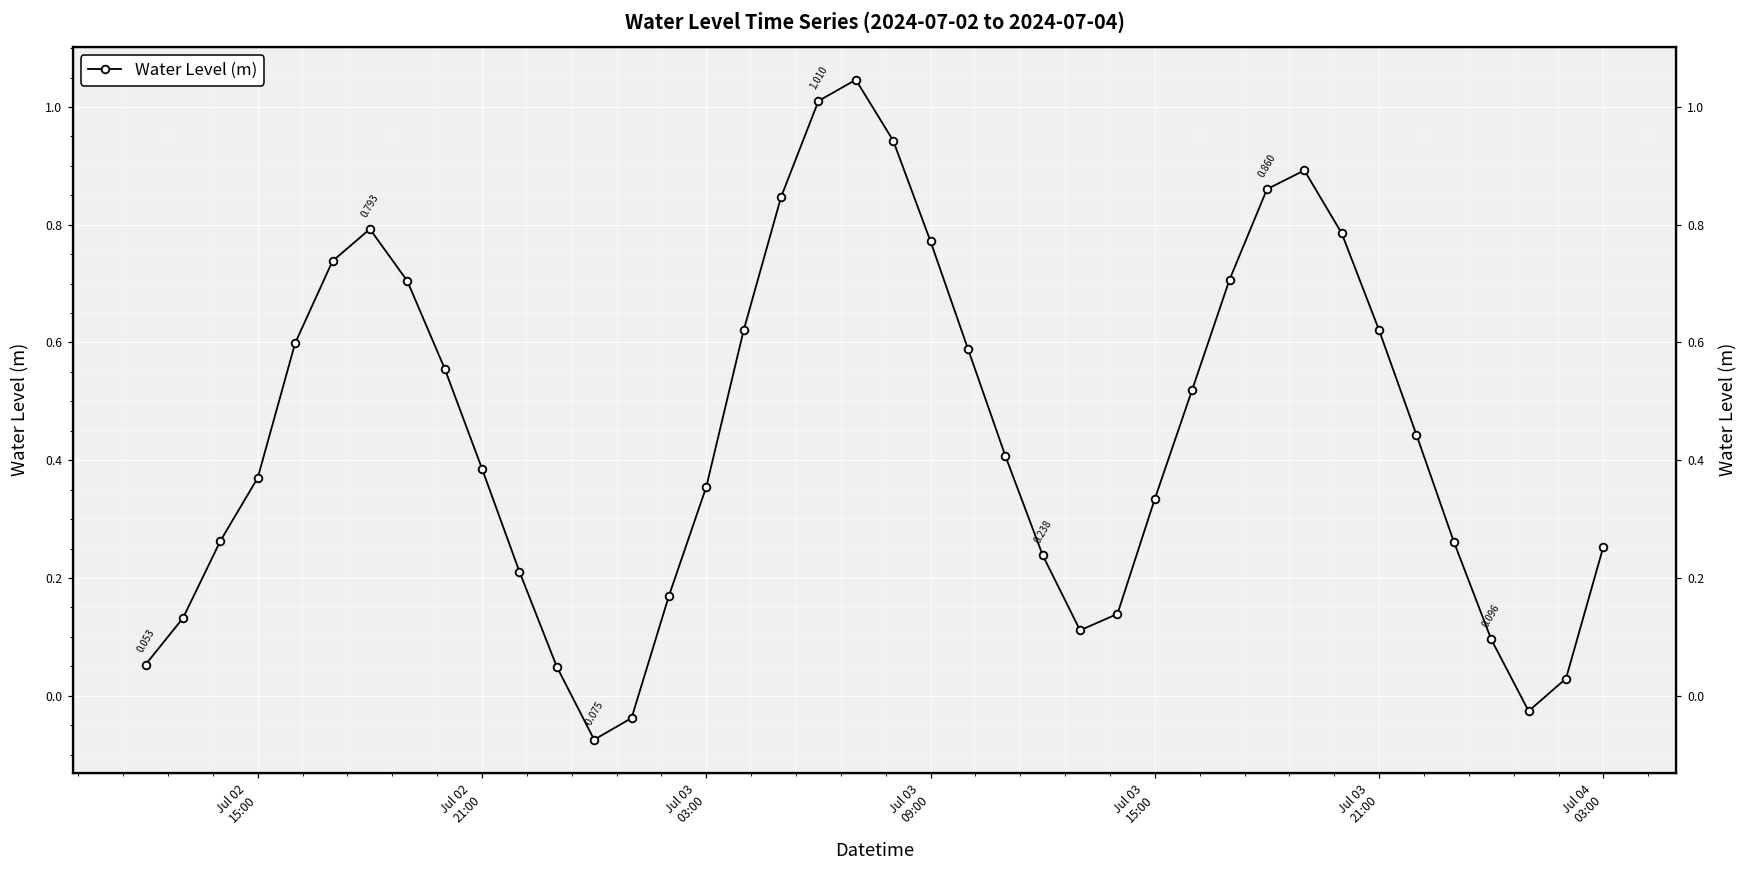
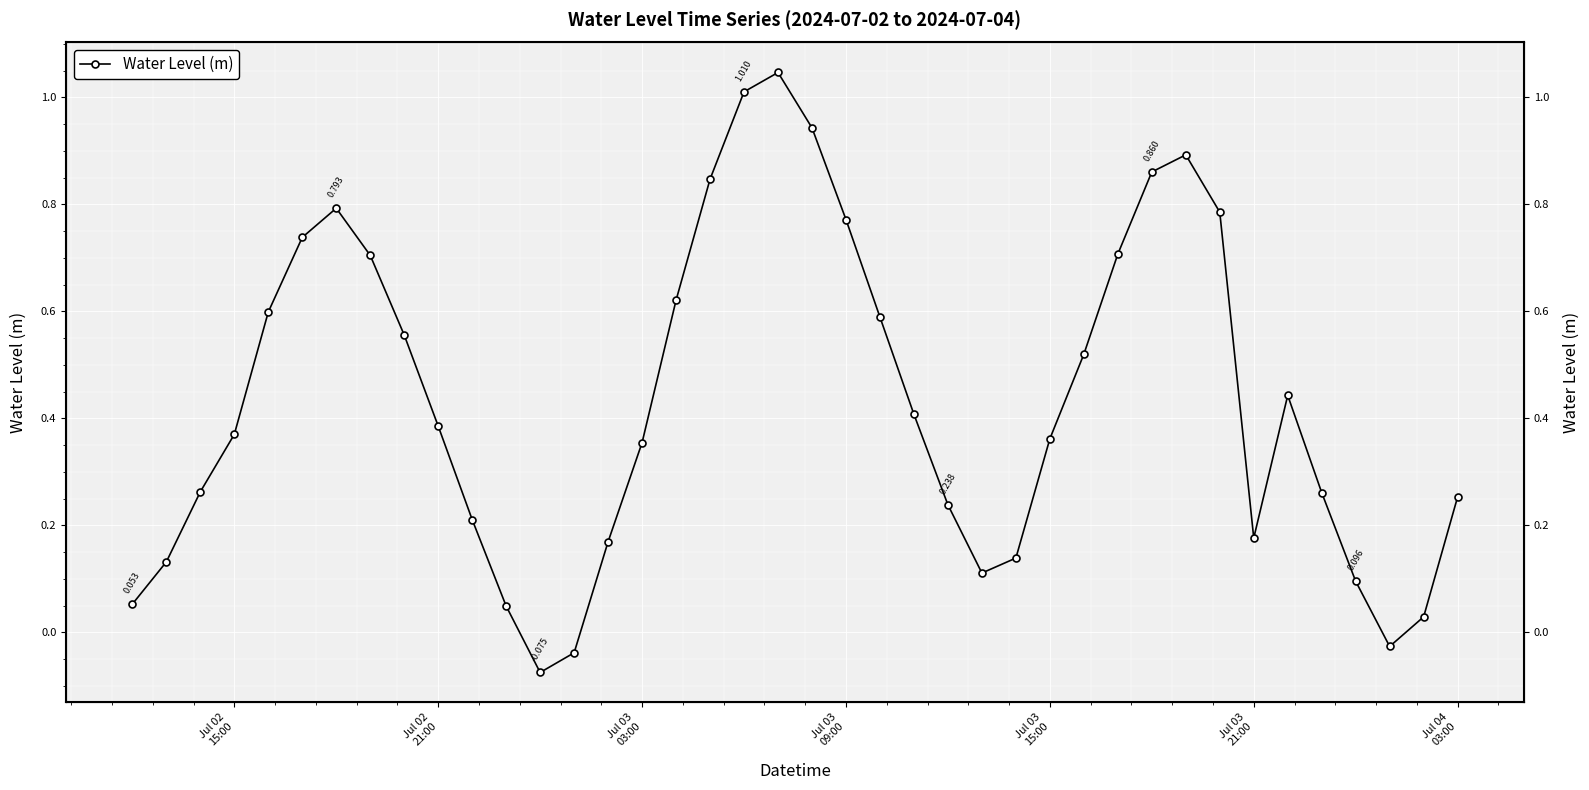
  {
    "Jul 02 15:00": 0.37,
    "Jul 02 21:00": 0.39,
    "Jul 03 03:00": 0.35,
    "Jul 03 09:00": 0.77,
-   "Jul 03 15:00": 0.33,
-   "Jul 03 21:00": 0.62,
+   "Jul 03 15:00": 0.36,
+   "Jul 03 21:00": 0.18,
    "Jul 04 03:00": 0.25
  }
